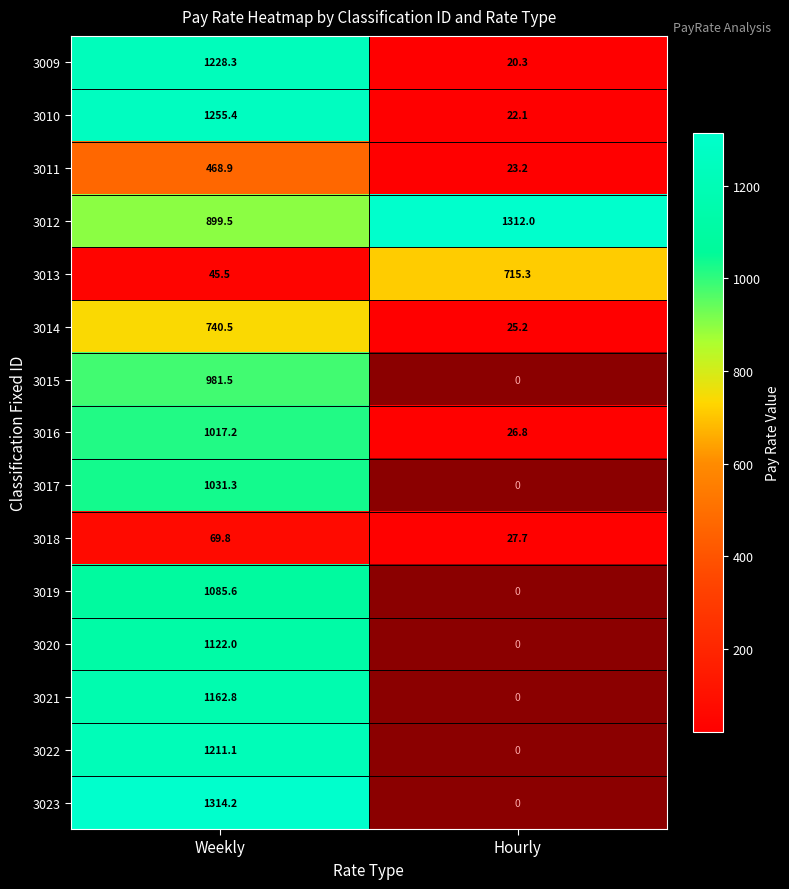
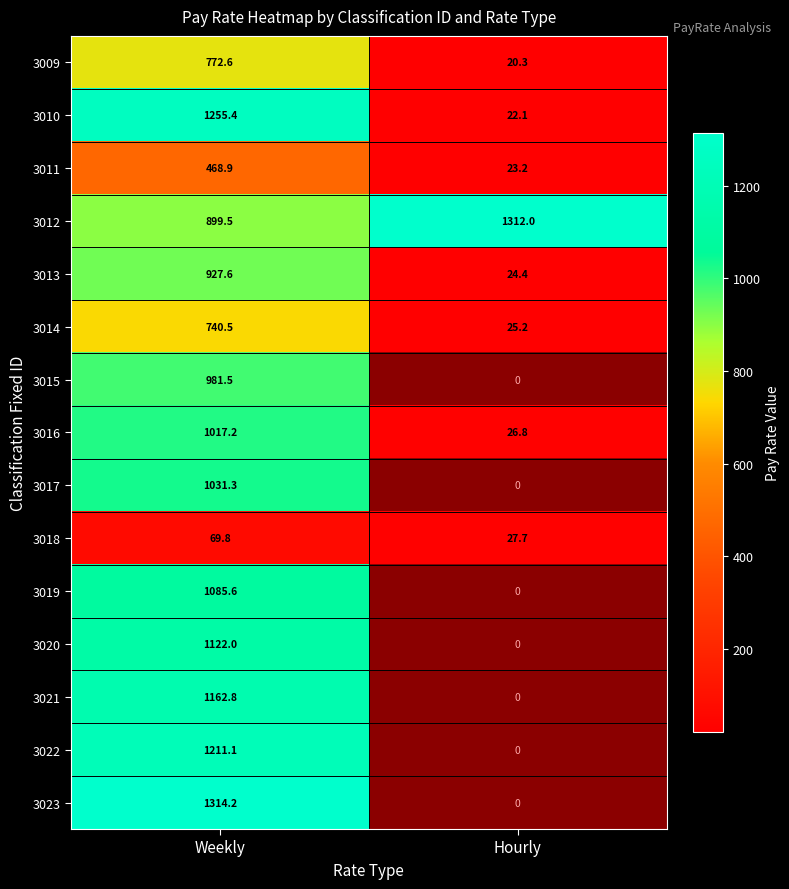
  {
    "3009": {
-     "Weekly": 1228.3,
+     "Weekly": 772.6,
      "Hourly": 20.3
    },
    "3010": {
      "Weekly": 1255.4,
      "Hourly": 22.1
    },
    "3011": {
      "Weekly": 468.9,
      "Hourly": 23.2
    },
    "3012": {
      "Weekly": 899.5,
      "Hourly": 1312.0
    },
    "3013": {
-     "Weekly": 45.5,
-     "Hourly": 715.3
+     "Weekly": 927.6,
+     "Hourly": 24.4
    },
    "3014": {
      "Weekly": 740.5,
      "Hourly": 25.2
    },
    "3015": {
      "Weekly": 981.5
    },
    "3016": {
      "Weekly": 1017.2,
      "Hourly": 26.8
    },
    "3017": {
      "Weekly": 1031.3
    },
    "3018": {
      "Weekly": 69.8,
      "Hourly": 27.7
    },
    "3019": {
      "Weekly": 1085.6
    },
    "3020": {
      "Weekly": 1122.0
    },
    "3021": {
      "Weekly": 1162.8
    },
    "3022": {
      "Weekly": 1211.1
    },
    "3023": {
      "Weekly": 1314.2
    }
  }
